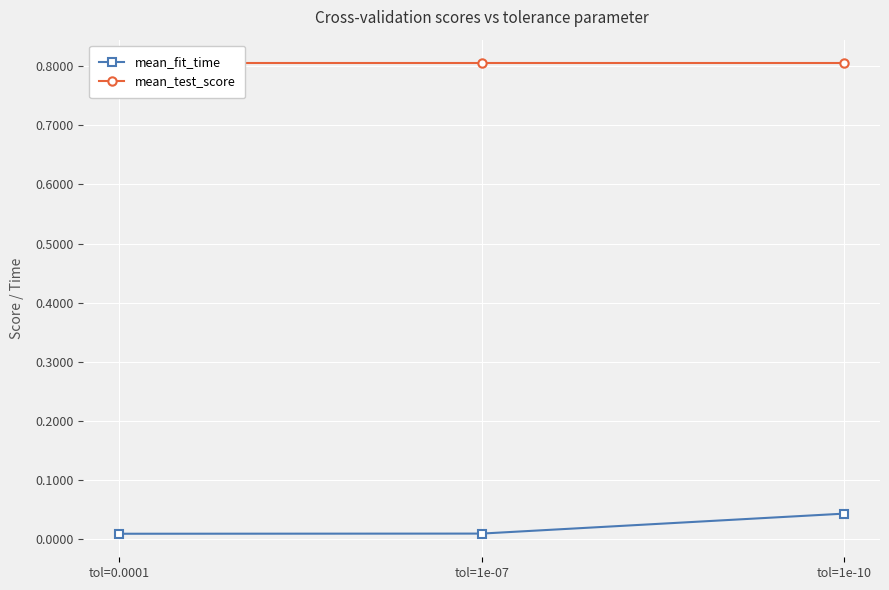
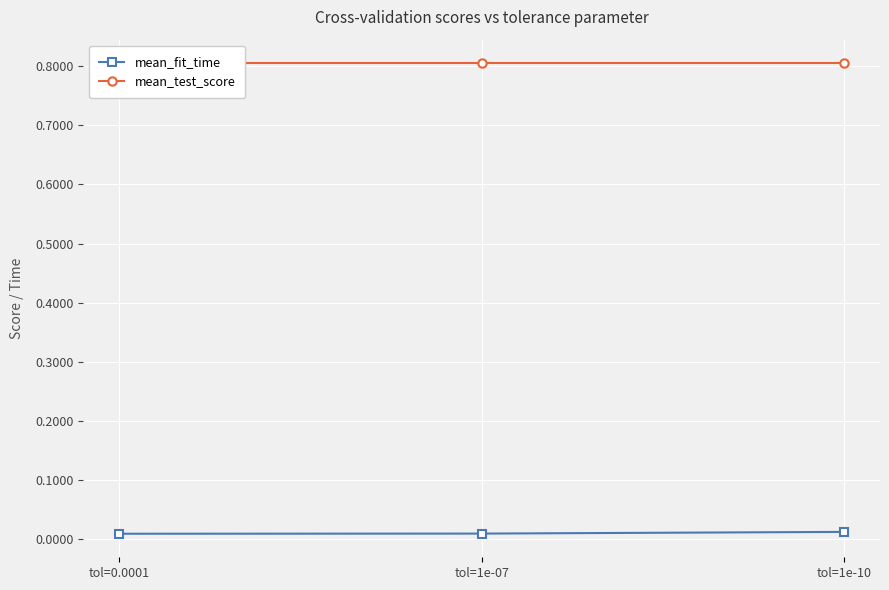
  {
    "mean_fit_time": {
      "tol=0.0001": 0.01,
      "tol=1e-07": 0.01,
-     "tol=1e-10": 0.04
+     "tol=1e-10": 0.01
    },
    "mean_test_score": {
      "tol=1e-07": 0.80,
      "tol=1e-10": 0.80
    }
  }
